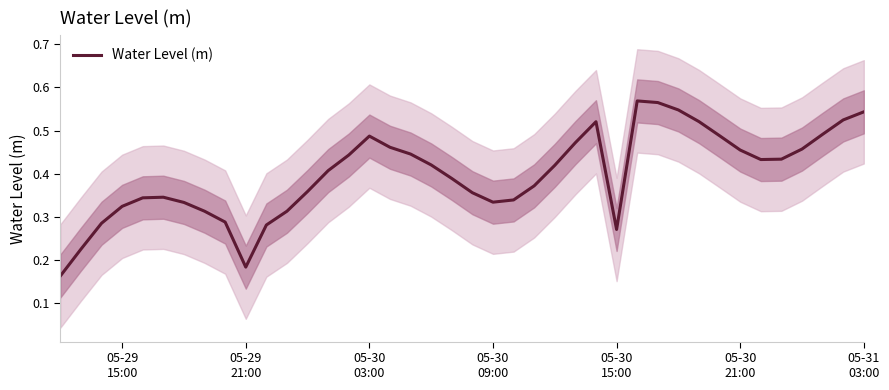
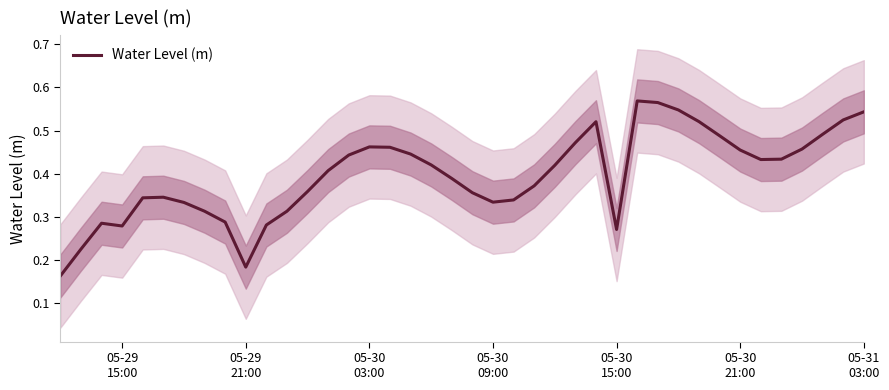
  {
    "Water Level (m)": {
-     "05-29 15:00": 0.32,
+     "05-29 15:00": 0.28,
      "05-29 21:00": 0.18,
-     "05-30 03:00": 0.49,
+     "05-30 03:00": 0.46,
      "05-30 09:00": 0.33,
      "05-30 15:00": 0.27,
      "05-30 21:00": 0.45,
      "05-31 03:00": 0.54
    }
  }
